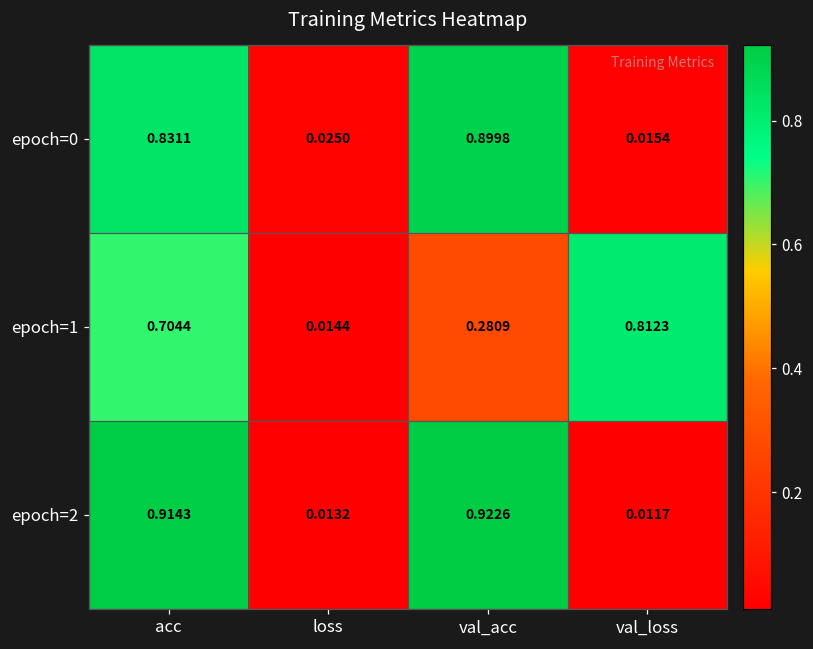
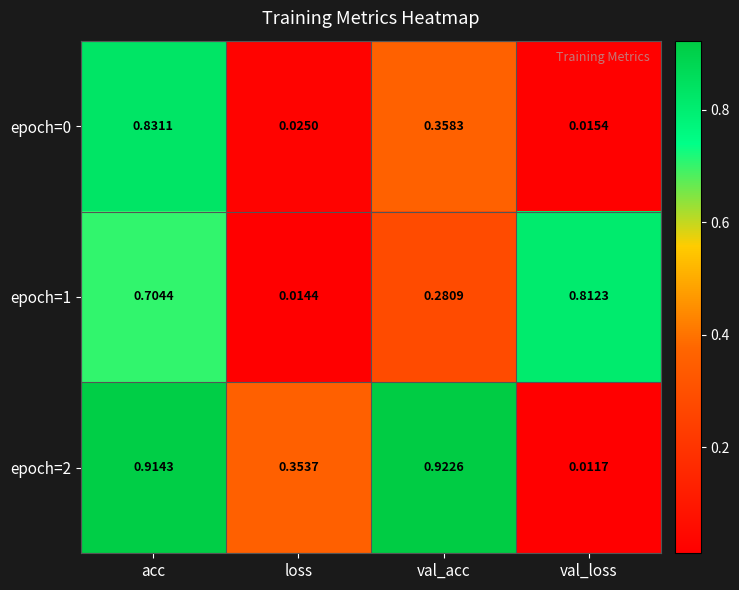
  {
    "epoch=0": {
      "acc": 0.8311,
      "loss": 0.0250,
-     "val_acc": 0.8998
+     "val_acc": 0.3583
    },
    "epoch=1": {
      "acc": 0.7044,
      "loss": 0.0144,
      "val_acc": 0.2809,
      "val_loss": 0.8123
    },
    "epoch=2": {
      "acc": 0.9143,
-     "loss": 0.0132,
+     "loss": 0.3537,
      "val_acc": 0.9226,
      "val_loss": 0.0117
    }
  }
